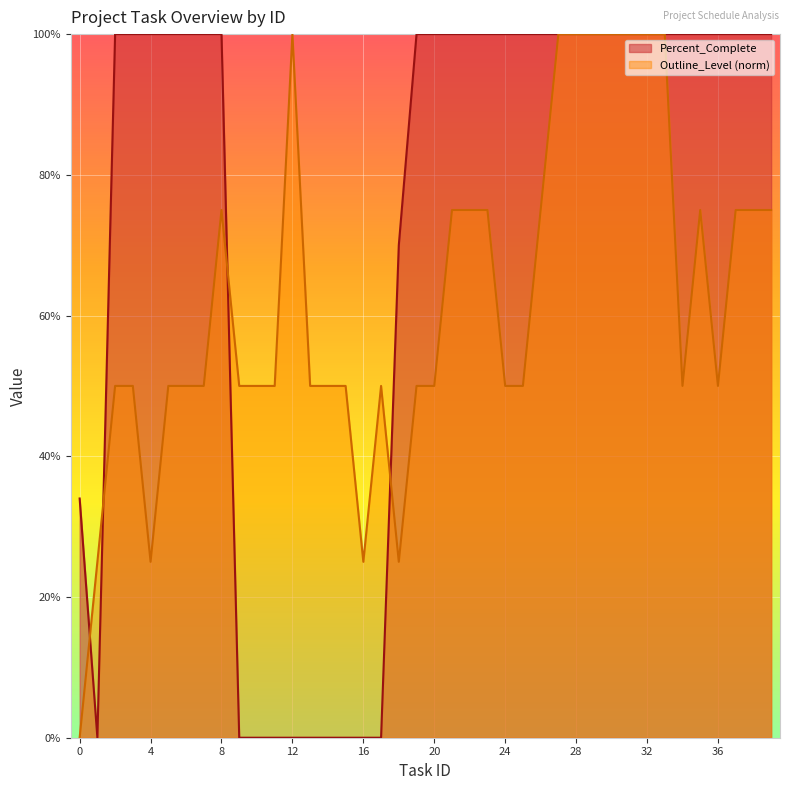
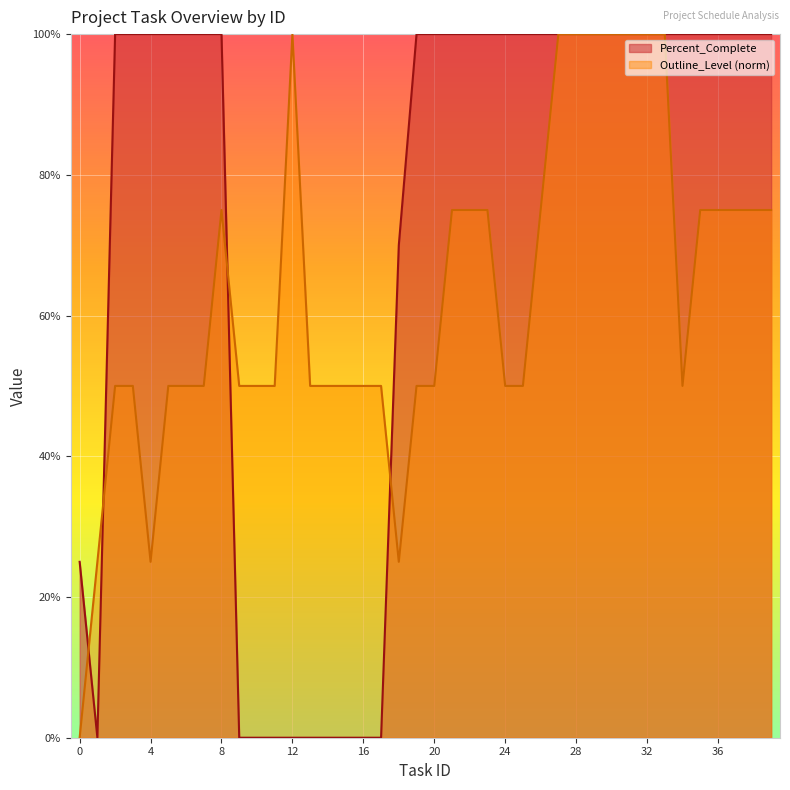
  {
    "Percent_Complete": {
-     "0": "34%",
+     "0": "25%",
      "4": "100%",
      "8": "100%",
      "12": "0%",
      "16": "0%",
      "20": "100%",
      "24": "100%",
      "36": "100%"
    },
    "Outline_Level (norm)": {
      "0": "0%",
      "4": "25%",
      "8": "75%",
      "12": "100%",
-     "16": "25%",
+     "16": "50%",
      "20": "50%",
      "24": "50%",
-     "36": "50%"
+     "36": "75%"
    }
  }
